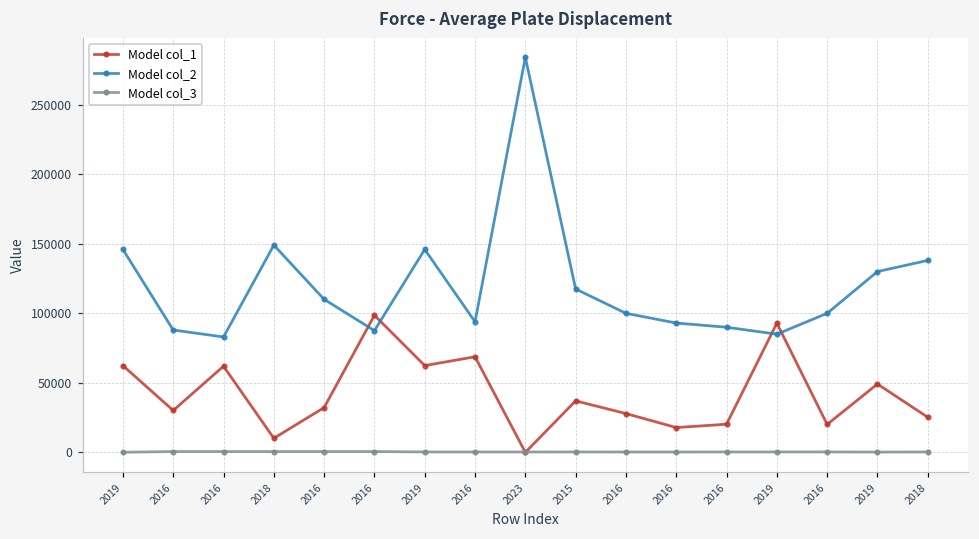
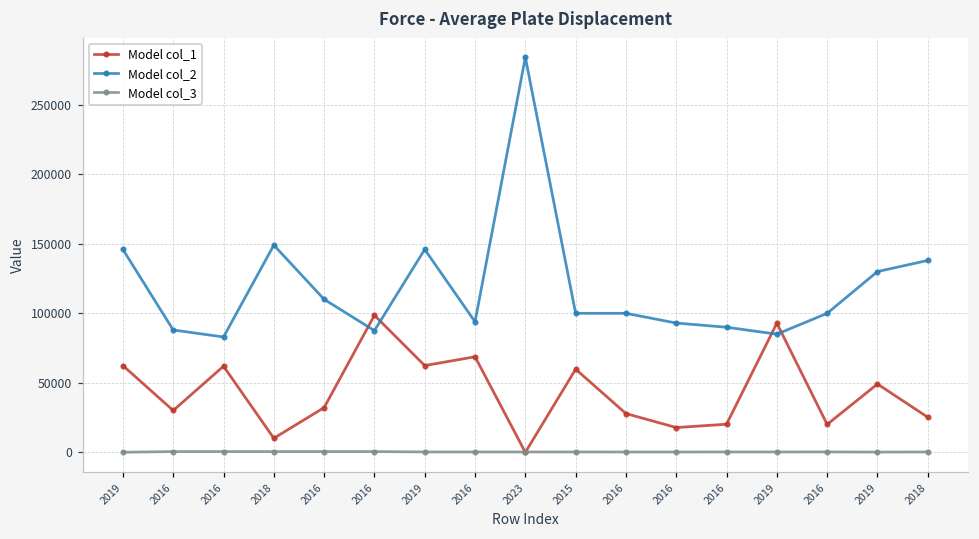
  {
    "Model col_1": {
-     "2015": 37000
+     "2015": 60000
    },
    "Model col_2": {
      "2023": 284000,
-     "2015": 117000
+     "2015": 100000
    },
    "Model col_3": {
      "2015": 0
    }
  }
